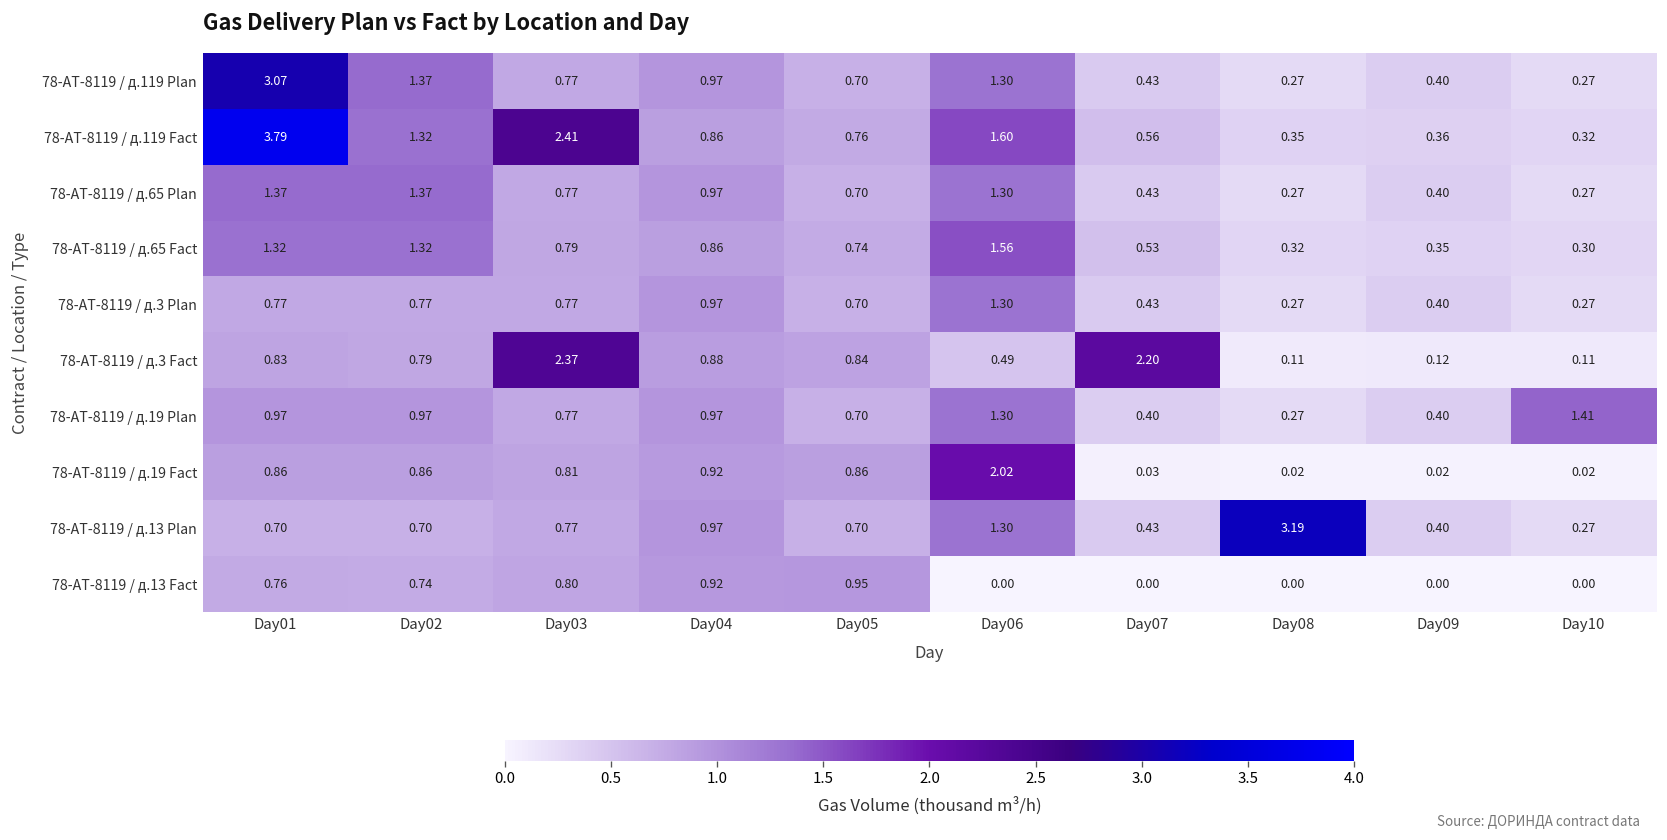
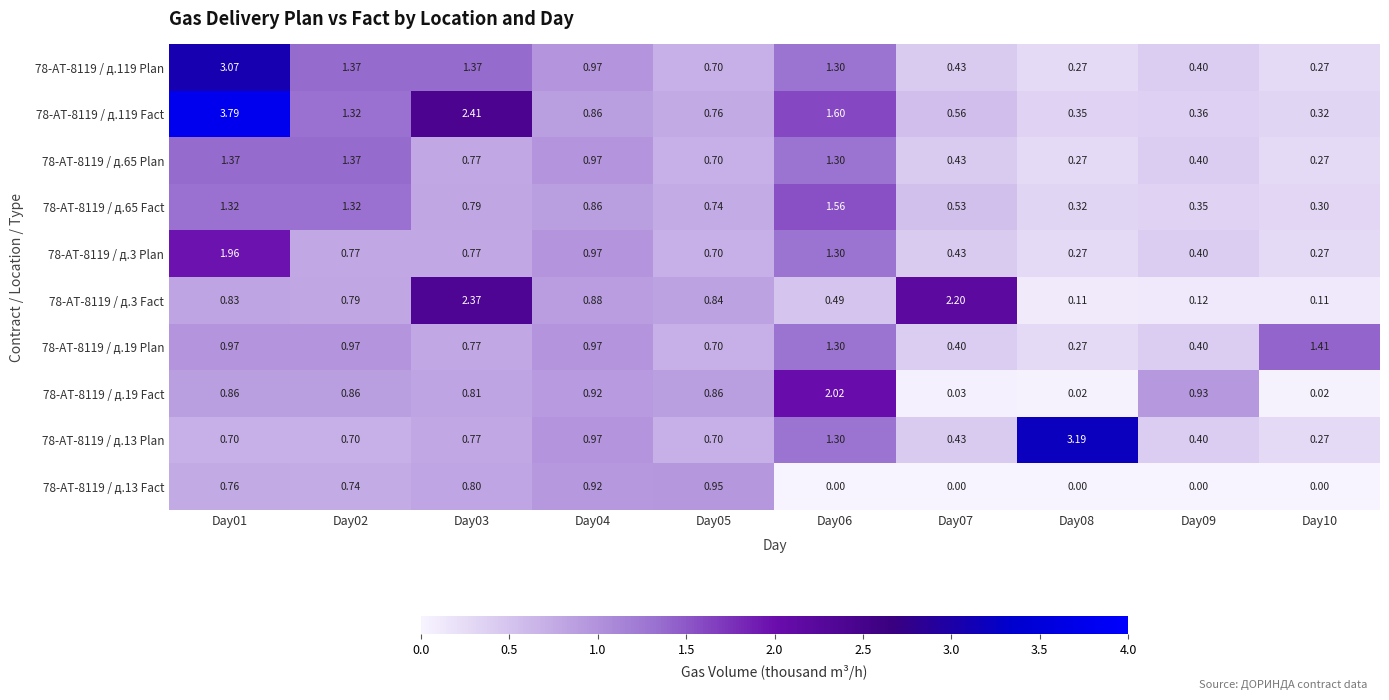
  {
    "78-АТ-8119 / д.119 Plan": {
      "Day01": 3.07,
      "Day02": 1.37,
-     "Day03": 0.77,
+     "Day03": 1.37,
      "Day04": 0.97,
      "Day05": 0.70,
      "Day06": 1.30,
      "Day07": 0.43,
      "Day08": 0.27,
      "Day09": 0.40,
      "Day10": 0.27
    },
    "78-АТ-8119 / д.119 Fact": {
      "Day01": 3.79,
      "Day02": 1.32,
      "Day03": 2.41,
      "Day04": 0.86,
      "Day05": 0.76,
      "Day06": 1.60,
      "Day07": 0.56,
      "Day08": 0.35,
      "Day09": 0.36,
      "Day10": 0.32
    },
    "78-АТ-8119 / д.65 Plan": {
      "Day01": 1.37,
      "Day02": 1.37,
      "Day03": 0.77,
      "Day04": 0.97,
      "Day05": 0.70,
      "Day06": 1.30,
      "Day07": 0.43,
      "Day08": 0.27,
      "Day09": 0.40,
      "Day10": 0.27
    },
    "78-АТ-8119 / д.65 Fact": {
      "Day01": 1.32,
      "Day02": 1.32,
      "Day03": 0.79,
      "Day04": 0.86,
      "Day05": 0.74,
      "Day06": 1.56,
      "Day07": 0.53,
      "Day08": 0.32,
      "Day09": 0.35,
      "Day10": 0.30
    },
    "78-АТ-8119 / д.3 Plan": {
-     "Day01": 0.77,
+     "Day01": 1.96,
      "Day02": 0.77,
      "Day03": 0.77,
      "Day04": 0.97,
      "Day05": 0.70,
      "Day06": 1.30,
      "Day07": 0.43,
      "Day08": 0.27,
      "Day09": 0.40,
      "Day10": 0.27
    },
    "78-АТ-8119 / д.3 Fact": {
      "Day01": 0.83,
      "Day02": 0.79,
      "Day03": 2.37,
      "Day04": 0.88,
      "Day05": 0.84,
      "Day06": 0.49,
      "Day07": 2.20,
      "Day08": 0.11,
      "Day09": 0.12,
      "Day10": 0.11
    },
    "78-АТ-8119 / д.19 Plan": {
      "Day01": 0.97,
      "Day02": 0.97,
      "Day03": 0.77,
      "Day04": 0.97,
      "Day05": 0.70,
      "Day06": 1.30,
      "Day07": 0.40,
      "Day08": 0.27,
      "Day09": 0.40,
      "Day10": 1.41
    },
    "78-АТ-8119 / д.19 Fact": {
      "Day01": 0.86,
      "Day02": 0.86,
      "Day03": 0.81,
      "Day04": 0.92,
      "Day05": 0.86,
      "Day06": 2.02,
      "Day07": 0.03,
      "Day08": 0.02,
-     "Day09": 0.02,
+     "Day09": 0.93,
      "Day10": 0.02
    },
    "78-АТ-8119 / д.13 Plan": {
      "Day01": 0.70,
      "Day02": 0.70,
      "Day03": 0.77,
      "Day04": 0.97,
      "Day05": 0.70,
      "Day06": 1.30,
      "Day07": 0.43,
      "Day08": 3.19,
      "Day09": 0.40,
      "Day10": 0.27
    },
    "78-АТ-8119 / д.13 Fact": {
      "Day01": 0.76,
      "Day02": 0.74,
      "Day03": 0.80,
      "Day04": 0.92,
      "Day05": 0.95,
      "Day06": 0.00,
      "Day07": 0.00,
      "Day08": 0.00,
      "Day09": 0.00,
      "Day10": 0.00
    }
  }
